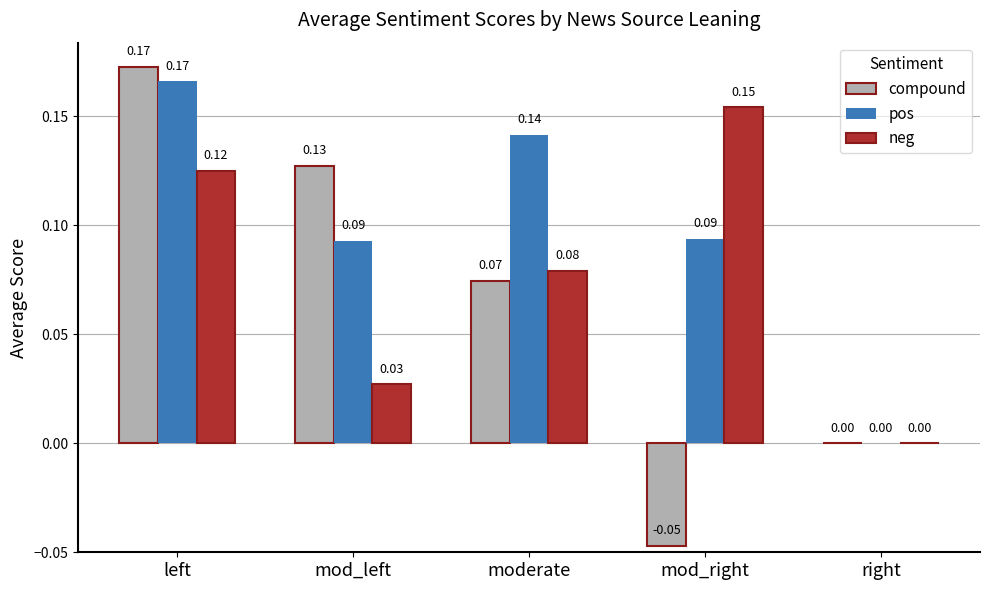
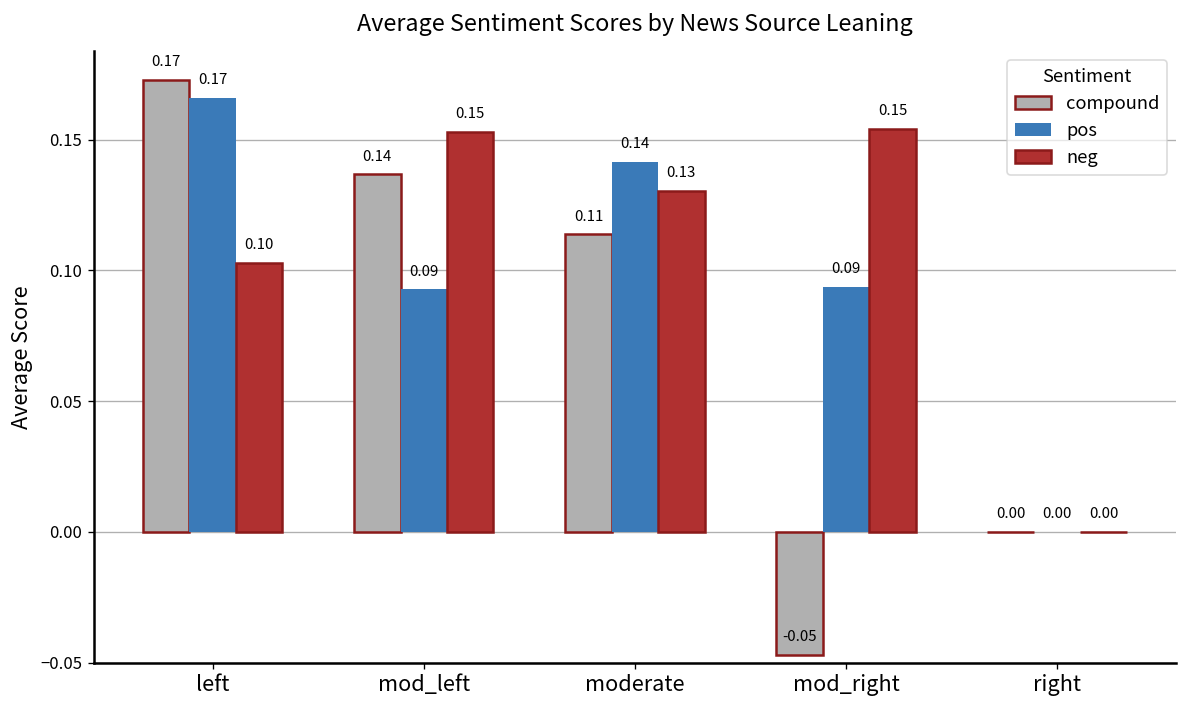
  {
    "compound": {
      "left": 0.17,
-     "mod_left": 0.13,
-     "moderate": 0.07,
+     "mod_left": 0.14,
+     "moderate": 0.11,
      "mod_right": -0.05,
      "right": 0.00
    },
    "pos": {
      "left": 0.17,
      "mod_left": 0.09,
      "moderate": 0.14,
      "mod_right": 0.09,
      "right": 0.00
    },
    "neg": {
-     "left": 0.12,
-     "mod_left": 0.03,
-     "moderate": 0.08,
+     "left": 0.10,
+     "mod_left": 0.15,
+     "moderate": 0.13,
      "mod_right": 0.15,
      "right": 0.00
    }
  }
